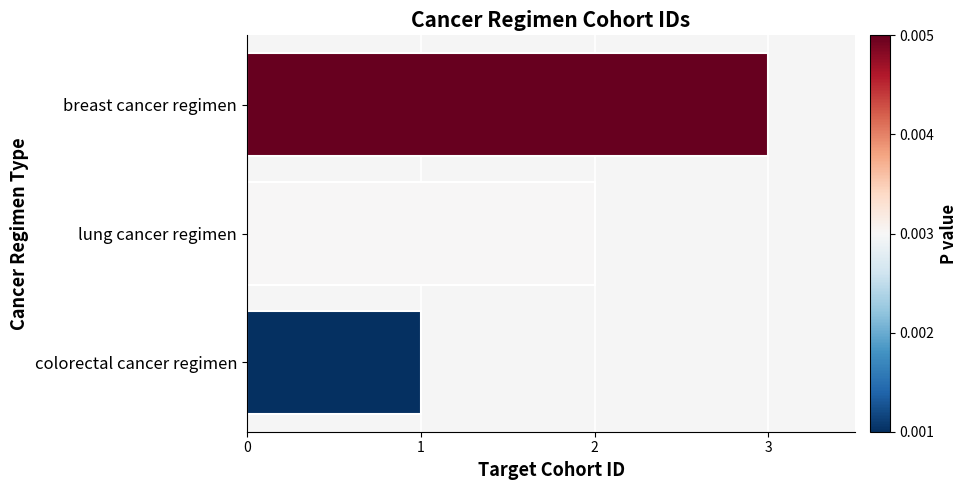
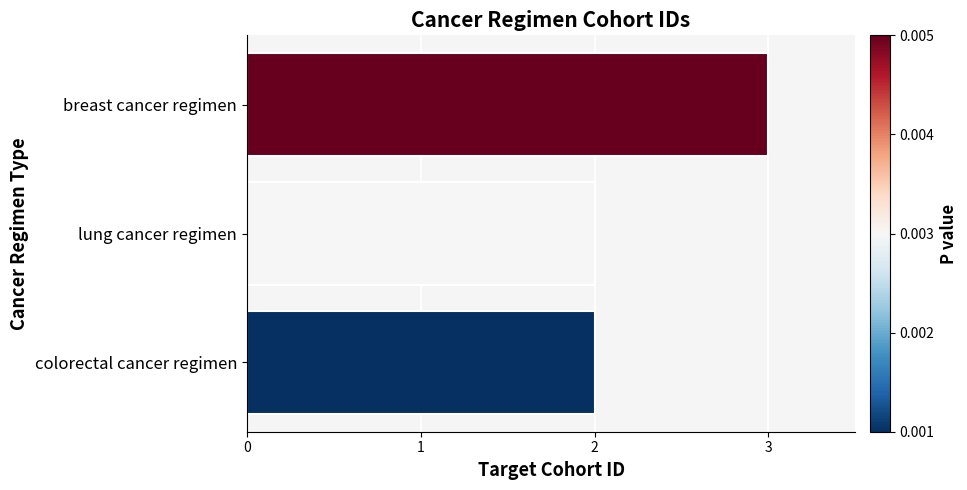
  {
    "breast cancer regimen": 3,
    "lung cancer regimen": 2,
-   "colorectal cancer regimen": 1
+   "colorectal cancer regimen": 2
  }
